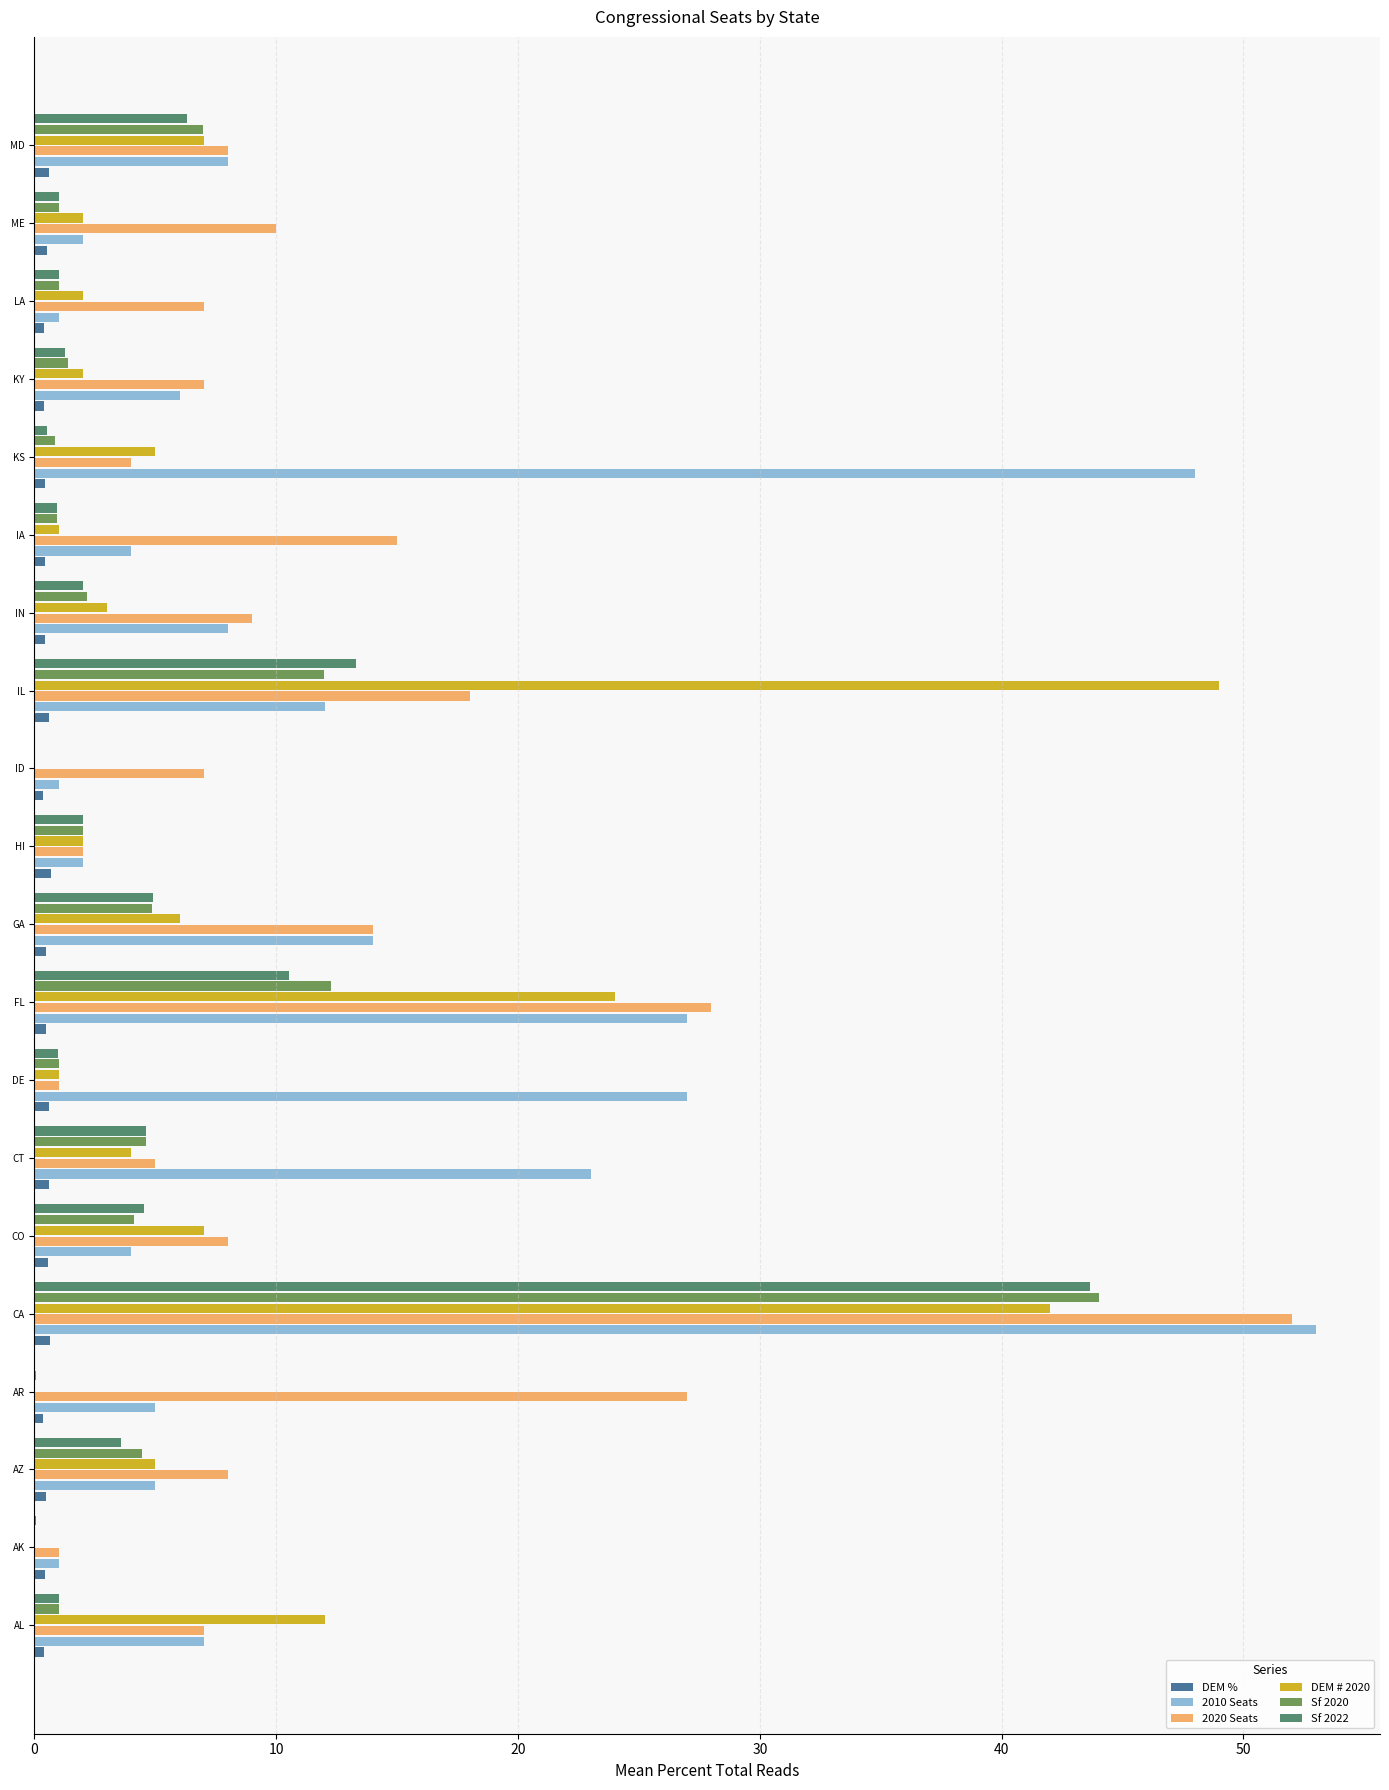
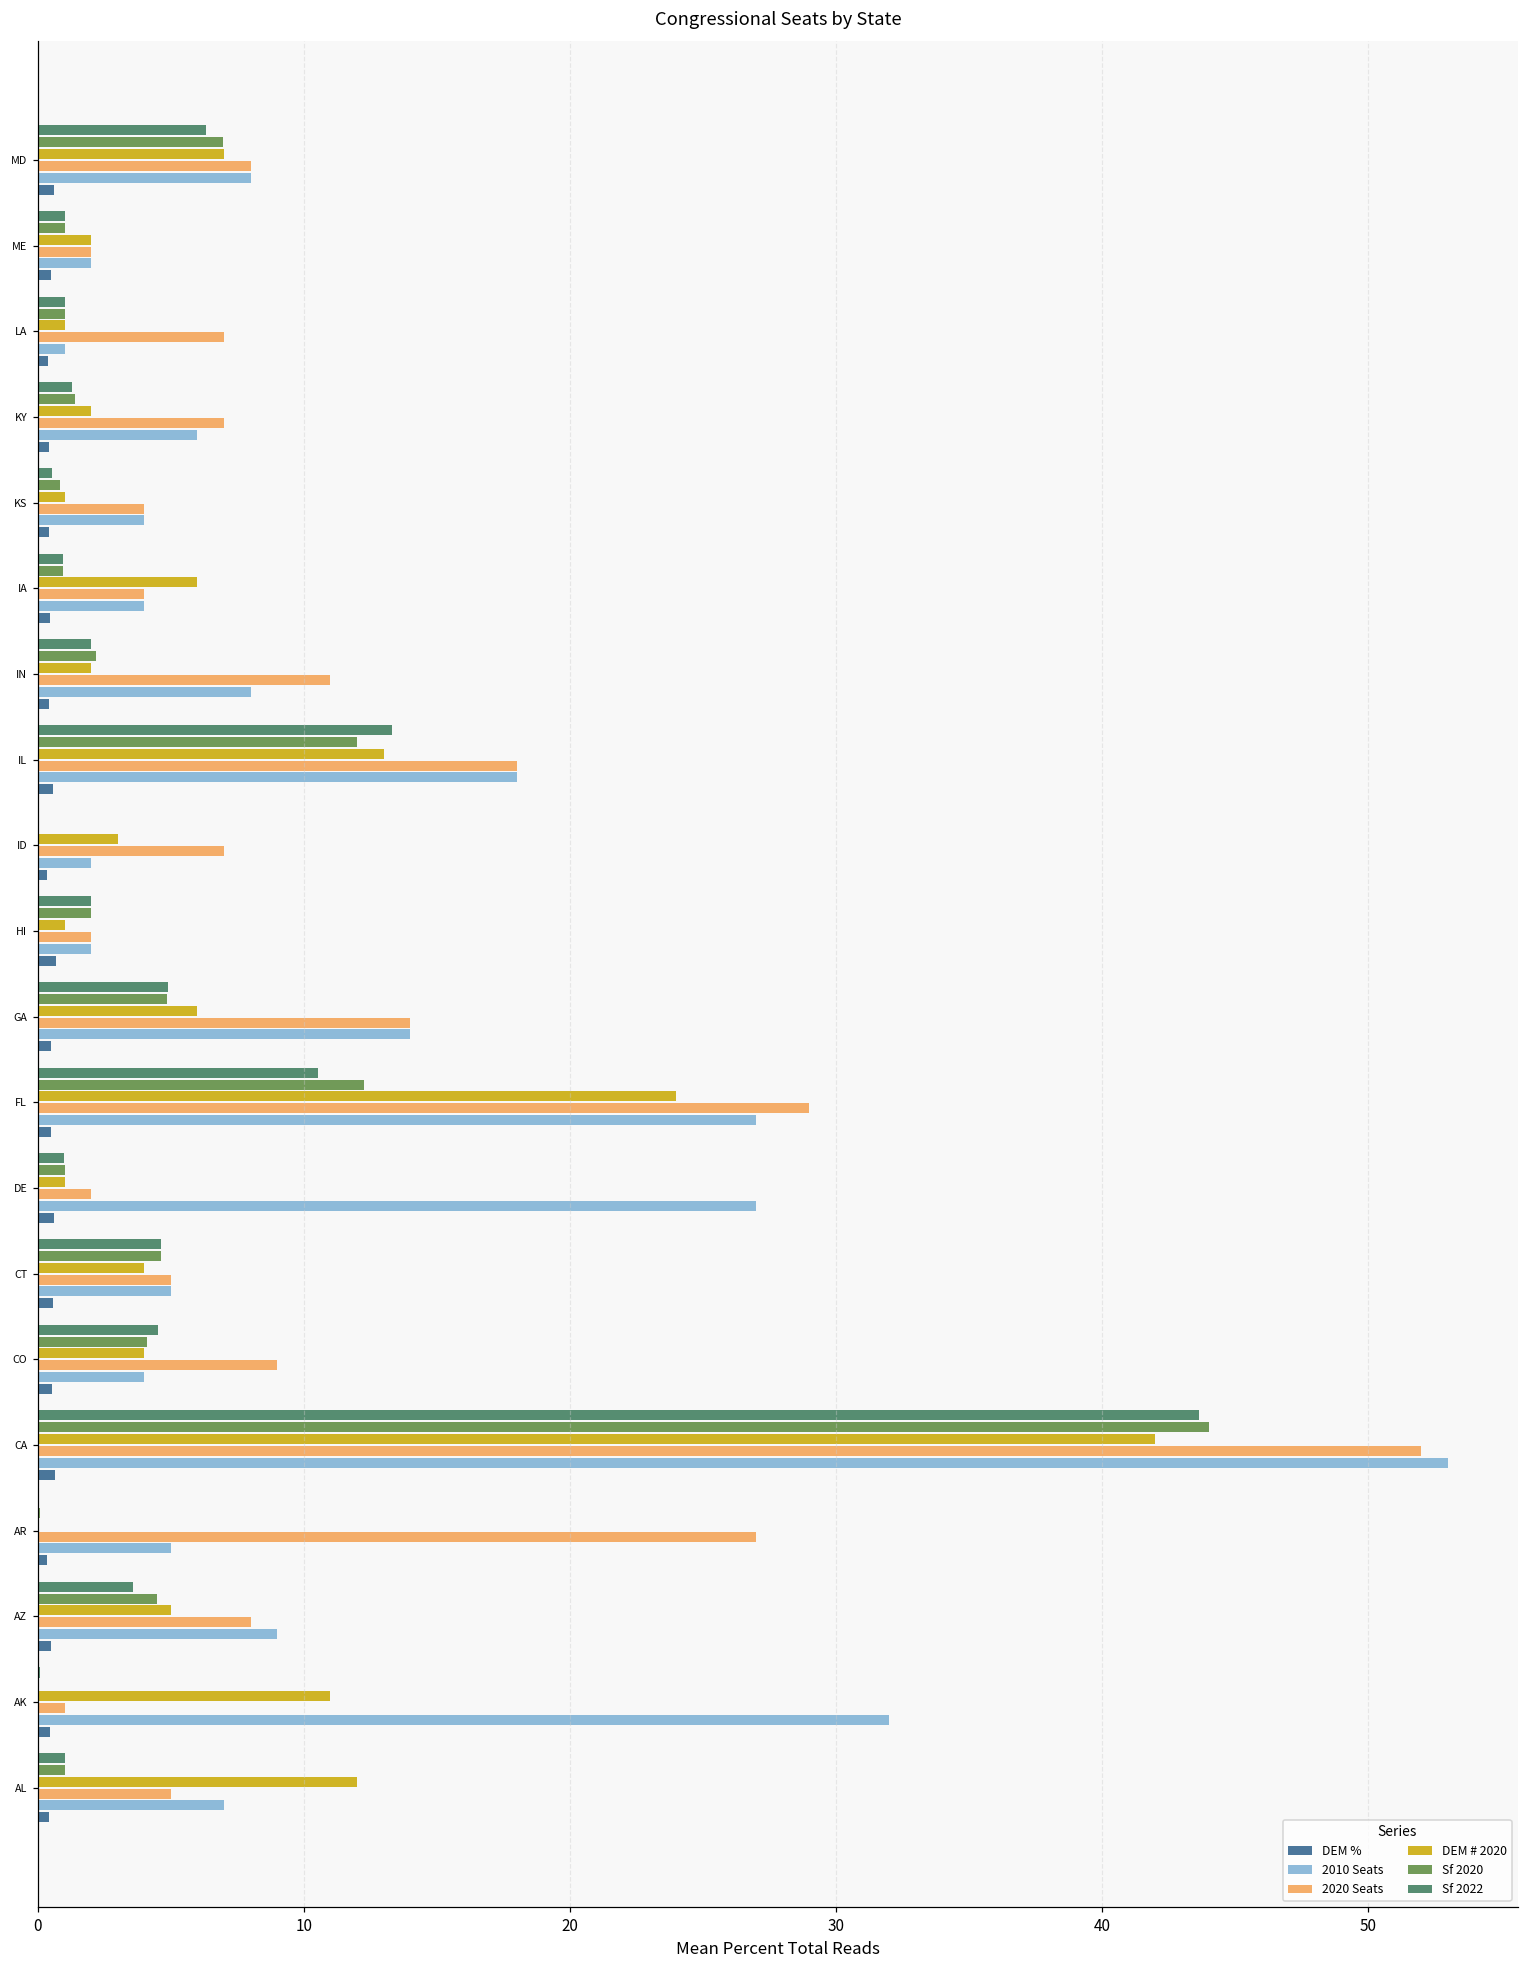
  {
    "2010 Seats": {
      "MD": 8,
      "ME": 2,
      "LA": 1,
      "KY": 6,
-     "KS": 48,
+     "KS": 4,
      "IA": 4,
      "IN": 8,
-     "IL": 12,
-     "ID": 1,
+     "IL": 18,
+     "ID": 2,
      "HI": 2,
      "GA": 14,
      "FL": 27,
      "DE": 27,
-     "CT": 23,
+     "CT": 5,
      "CO": 4,
      "CA": 53,
      "AR": 5,
-     "AZ": 5,
-     "AK": 1,
+     "AZ": 9,
+     "AK": 32,
      "AL": 7
    },
    "2020 Seats": {
      "MD": 8,
-     "ME": 10,
+     "ME": 2,
      "LA": 7,
      "KY": 7,
      "KS": 4,
-     "IA": 15,
-     "IN": 9,
+     "IA": 4,
+     "IN": 11,
      "IL": 18,
      "ID": 7,
      "HI": 2,
      "GA": 14,
-     "FL": 28,
-     "DE": 1,
+     "FL": 29,
+     "DE": 2,
      "CT": 5,
-     "CO": 8,
+     "CO": 9,
      "CA": 52,
      "AR": 27,
      "AZ": 8,
      "AK": 1,
-     "AL": 7
+     "AL": 5
    },
    "DEM # 2020": {
      "MD": 7,
      "ME": 2,
-     "LA": 2,
+     "LA": 1,
      "KY": 2,
-     "KS": 5,
-     "IA": 1,
-     "IN": 3,
-     "IL": 49,
-     "ID": 0,
-     "HI": 2,
+     "KS": 1,
+     "IA": 6,
+     "IN": 2,
+     "IL": 13,
+     "ID": 3,
+     "HI": 1,
      "GA": 6,
      "FL": 24,
      "DE": 1,
      "CT": 4,
-     "CO": 7,
+     "CO": 4,
      "CA": 42,
      "AR": 0,
      "AZ": 5,
-     "AK": 0,
+     "AK": 11,
      "AL": 12
    }
  }
